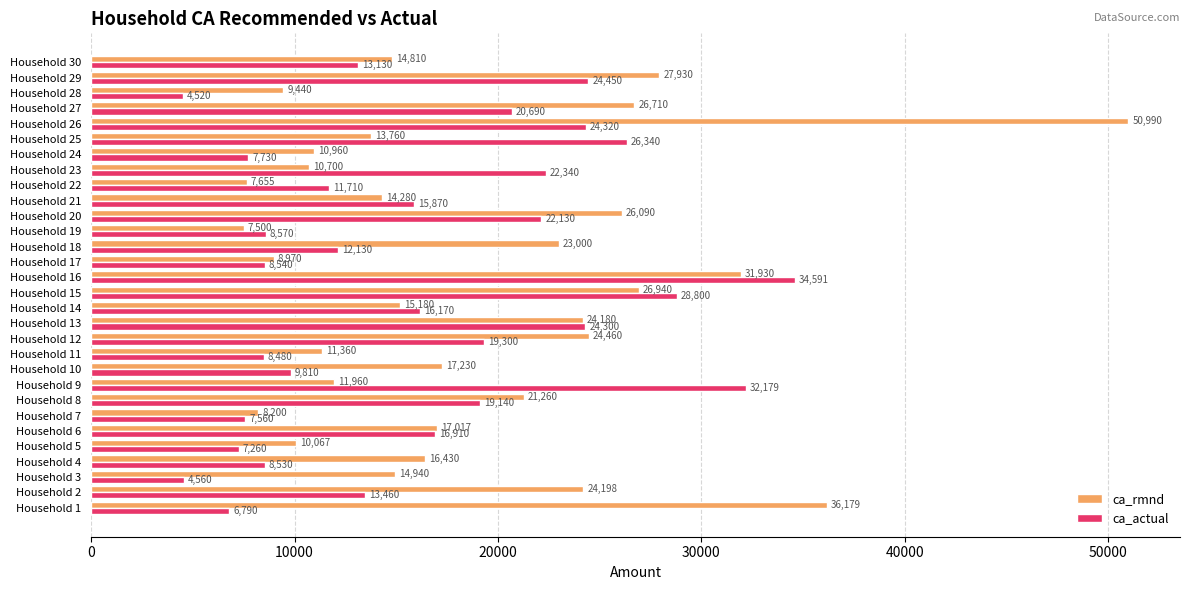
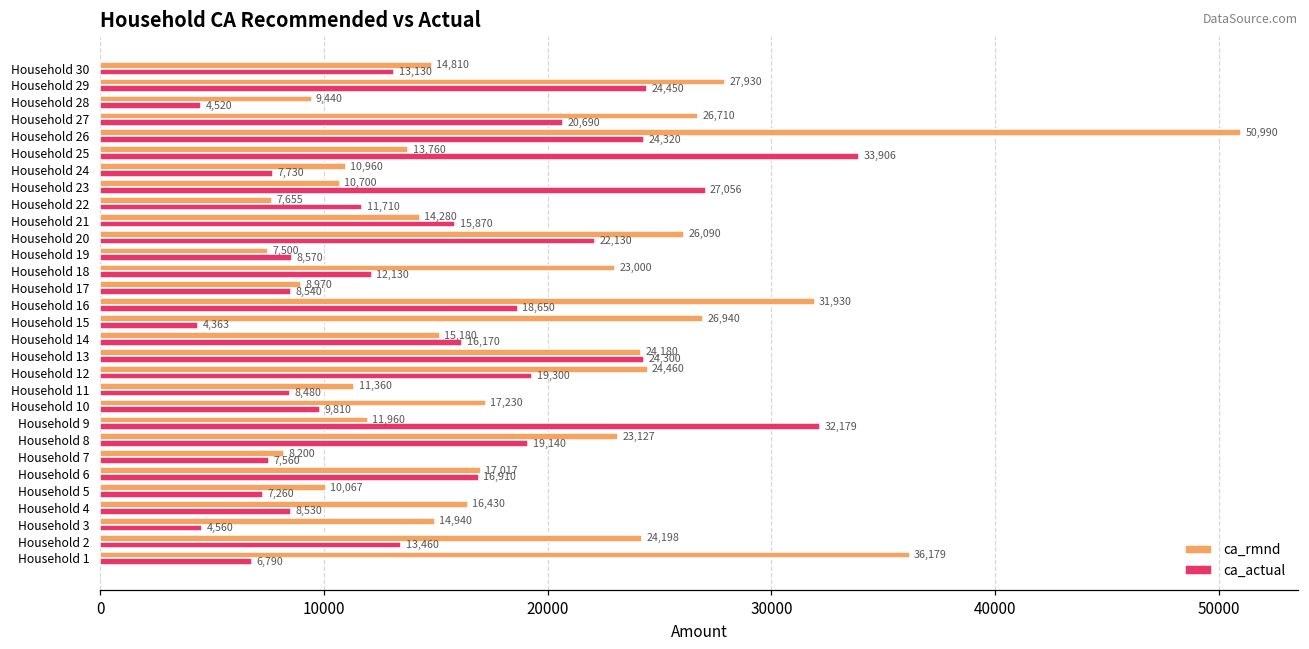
  {
    "ca_rmnd": {
      "Household 30": "14,810",
      "Household 29": "27,930",
      "Household 28": "9,440",
      "Household 27": "26,710",
      "Household 26": "50,990",
      "Household 25": "13,760",
      "Household 24": "10,960",
      "Household 23": "10,700",
      "Household 22": "7,655",
      "Household 21": "14,280",
      "Household 20": "26,090",
      "Household 19": "7,500",
      "Household 18": "23,000",
      "Household 16": "31,930",
      "Household 15": "26,940",
      "Household 14": "15,180",
      "Household 12": "24,460",
      "Household 11": "11,360",
      "Household 10": "17,230",
      "Household 9": "11,960",
-     "Household 8": "21,260",
+     "Household 8": "23,127",
      "Household 5": "10,067",
      "Household 4": "16,430",
      "Household 3": "14,940",
      "Household 2": "24,198",
      "Household 1": "36,179"
    },
    "ca_actual": {
      "Household 30": "13,130",
      "Household 29": "24,450",
      "Household 28": "4,520",
      "Household 27": "20,690",
      "Household 26": "24,320",
-     "Household 25": "26,340",
+     "Household 25": "33,906",
      "Household 24": "7,730",
-     "Household 23": "22,340",
+     "Household 23": "27,056",
      "Household 22": "11,710",
      "Household 21": "15,870",
      "Household 20": "22,130",
      "Household 19": "8,570",
      "Household 18": "12,130",
-     "Household 16": "34,591",
-     "Household 15": "28,800",
+     "Household 16": "18,650",
+     "Household 15": "4,363",
      "Household 14": "16,170",
      "Household 12": "19,300",
      "Household 11": "8,480",
      "Household 10": "9,810",
      "Household 9": "32,179",
      "Household 8": "19,140",
      "Household 5": "7,260",
      "Household 4": "8,530",
      "Household 3": "4,560",
      "Household 2": "13,460",
      "Household 1": "6,790"
    }
  }
